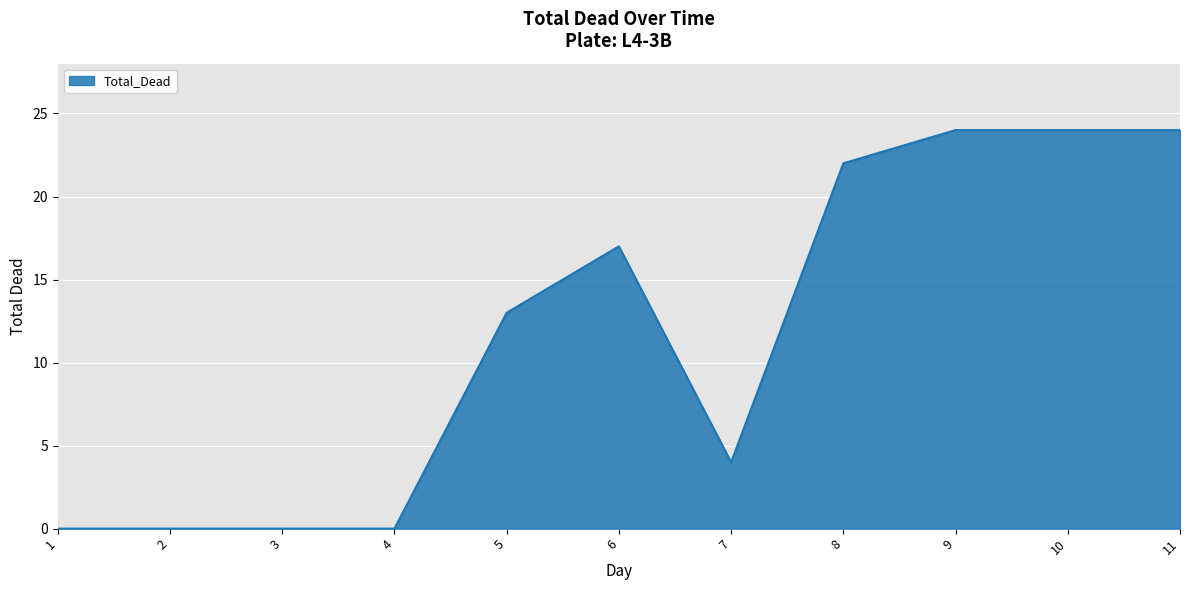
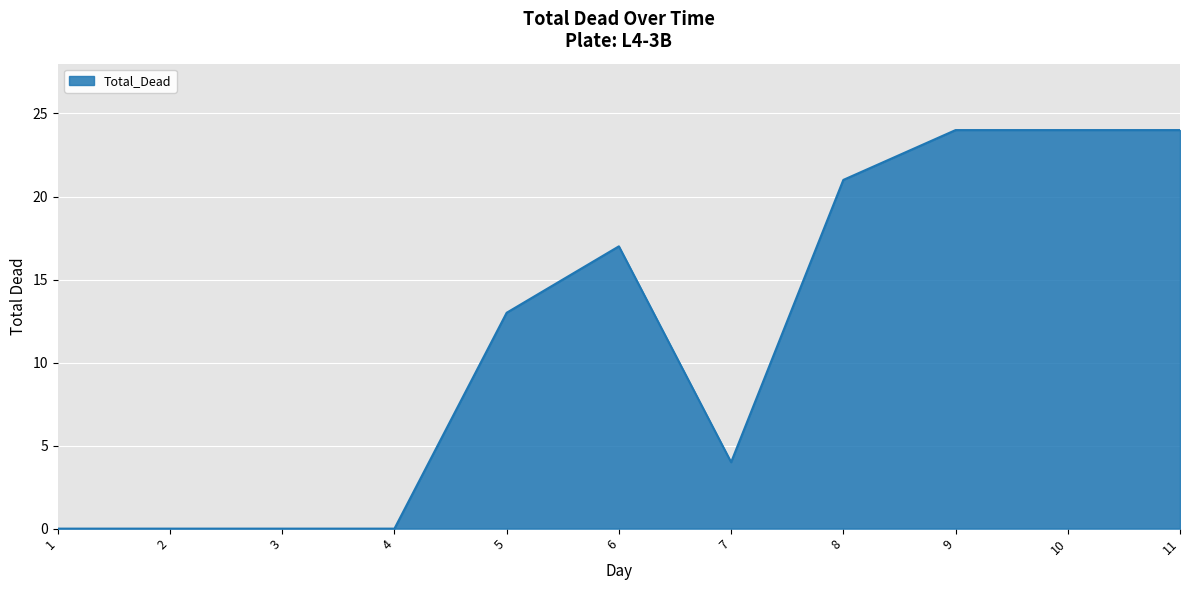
  {
    "1": 0,
    "2": 0,
    "3": 0,
    "4": 0,
    "5": 13,
    "6": 17,
    "7": 4,
-   "8": 22,
+   "8": 21,
    "9": 24,
    "10": 24,
    "11": 24
  }
